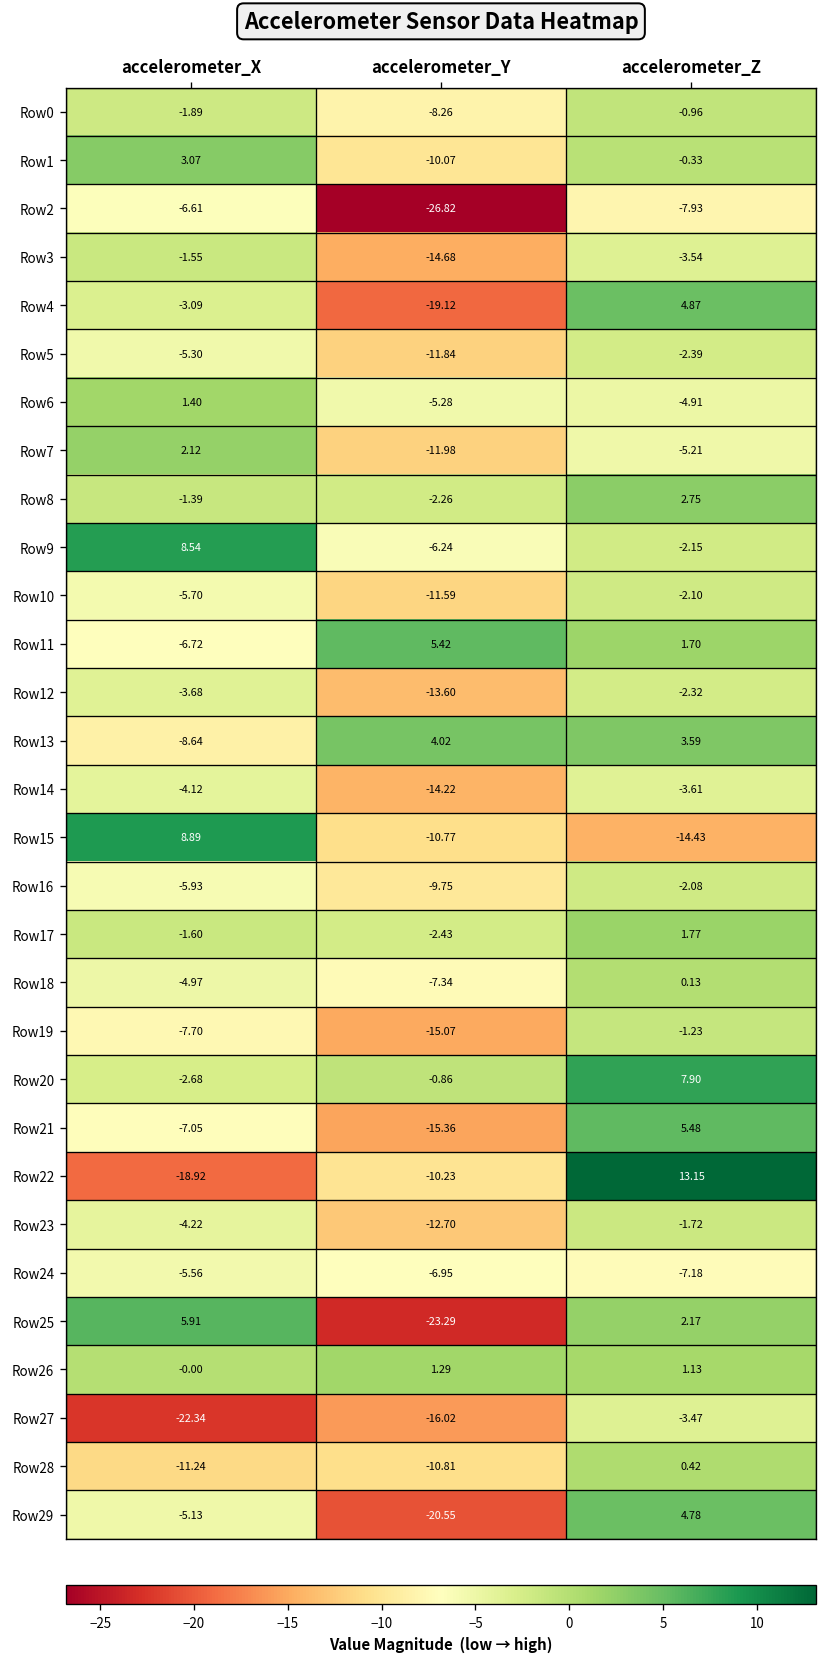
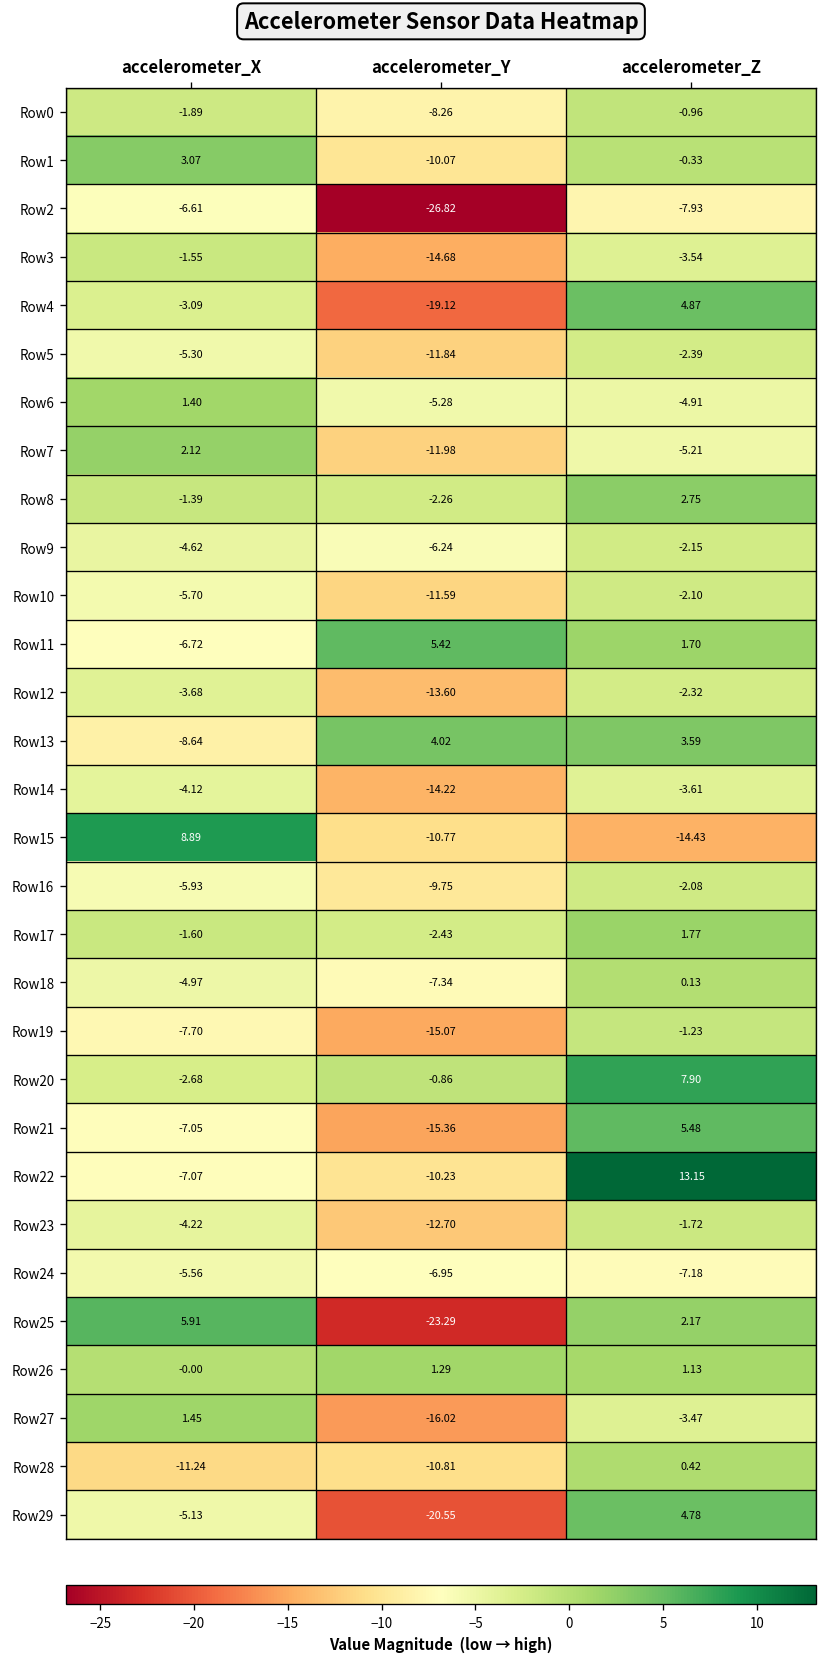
  {
    "Row0": {
      "accelerometer_X": -1.89,
      "accelerometer_Y": -8.26,
      "accelerometer_Z": -0.96
    },
    "Row1": {
      "accelerometer_X": 3.07,
      "accelerometer_Y": -10.07,
      "accelerometer_Z": -0.33
    },
    "Row2": {
      "accelerometer_X": -6.61,
      "accelerometer_Y": -26.82,
      "accelerometer_Z": -7.93
    },
    "Row3": {
      "accelerometer_X": -1.55,
      "accelerometer_Y": -14.68,
      "accelerometer_Z": -3.54
    },
    "Row4": {
      "accelerometer_X": -3.09,
      "accelerometer_Y": -19.12,
      "accelerometer_Z": 4.87
    },
    "Row5": {
      "accelerometer_X": -5.30,
      "accelerometer_Y": -11.84,
      "accelerometer_Z": -2.39
    },
    "Row6": {
      "accelerometer_X": 1.40,
      "accelerometer_Y": -5.28,
      "accelerometer_Z": -4.91
    },
    "Row7": {
      "accelerometer_X": 2.12,
      "accelerometer_Y": -11.98,
      "accelerometer_Z": -5.21
    },
    "Row8": {
      "accelerometer_X": -1.39,
      "accelerometer_Y": -2.26,
      "accelerometer_Z": 2.75
    },
    "Row9": {
-     "accelerometer_X": 8.54,
+     "accelerometer_X": -4.62,
      "accelerometer_Y": -6.24,
      "accelerometer_Z": -2.15
    },
    "Row10": {
      "accelerometer_X": -5.70,
      "accelerometer_Y": -11.59,
      "accelerometer_Z": -2.10
    },
    "Row11": {
      "accelerometer_X": -6.72,
      "accelerometer_Y": 5.42,
      "accelerometer_Z": 1.70
    },
    "Row12": {
      "accelerometer_X": -3.68,
      "accelerometer_Y": -13.60,
      "accelerometer_Z": -2.32
    },
    "Row13": {
      "accelerometer_X": -8.64,
      "accelerometer_Y": 4.02,
      "accelerometer_Z": 3.59
    },
    "Row14": {
      "accelerometer_X": -4.12,
      "accelerometer_Y": -14.22,
      "accelerometer_Z": -3.61
    },
    "Row15": {
      "accelerometer_X": 8.89,
      "accelerometer_Y": -10.77,
      "accelerometer_Z": -14.43
    },
    "Row16": {
      "accelerometer_X": -5.93,
      "accelerometer_Y": -9.75,
      "accelerometer_Z": -2.08
    },
    "Row17": {
      "accelerometer_X": -1.60,
      "accelerometer_Y": -2.43,
      "accelerometer_Z": 1.77
    },
    "Row18": {
      "accelerometer_X": -4.97,
      "accelerometer_Y": -7.34,
      "accelerometer_Z": 0.13
    },
    "Row19": {
      "accelerometer_X": -7.70,
      "accelerometer_Y": -15.07,
      "accelerometer_Z": -1.23
    },
    "Row20": {
      "accelerometer_X": -2.68,
      "accelerometer_Y": -0.86,
      "accelerometer_Z": 7.90
    },
    "Row21": {
      "accelerometer_X": -7.05,
      "accelerometer_Y": -15.36,
      "accelerometer_Z": 5.48
    },
    "Row22": {
-     "accelerometer_X": -18.92,
+     "accelerometer_X": -7.07,
      "accelerometer_Y": -10.23,
      "accelerometer_Z": 13.15
    },
    "Row23": {
      "accelerometer_X": -4.22,
      "accelerometer_Y": -12.70,
      "accelerometer_Z": -1.72
    },
    "Row24": {
      "accelerometer_X": -5.56,
      "accelerometer_Y": -6.95,
      "accelerometer_Z": -7.18
    },
    "Row25": {
      "accelerometer_X": 5.91,
      "accelerometer_Y": -23.29,
      "accelerometer_Z": 2.17
    },
    "Row26": {
      "accelerometer_X": -0.00,
      "accelerometer_Y": 1.29,
      "accelerometer_Z": 1.13
    },
    "Row27": {
-     "accelerometer_X": -22.34,
+     "accelerometer_X": 1.45,
      "accelerometer_Y": -16.02,
      "accelerometer_Z": -3.47
    },
    "Row28": {
      "accelerometer_X": -11.24,
      "accelerometer_Y": -10.81,
      "accelerometer_Z": 0.42
    },
    "Row29": {
      "accelerometer_X": -5.13,
      "accelerometer_Y": -20.55,
      "accelerometer_Z": 4.78
    }
  }
